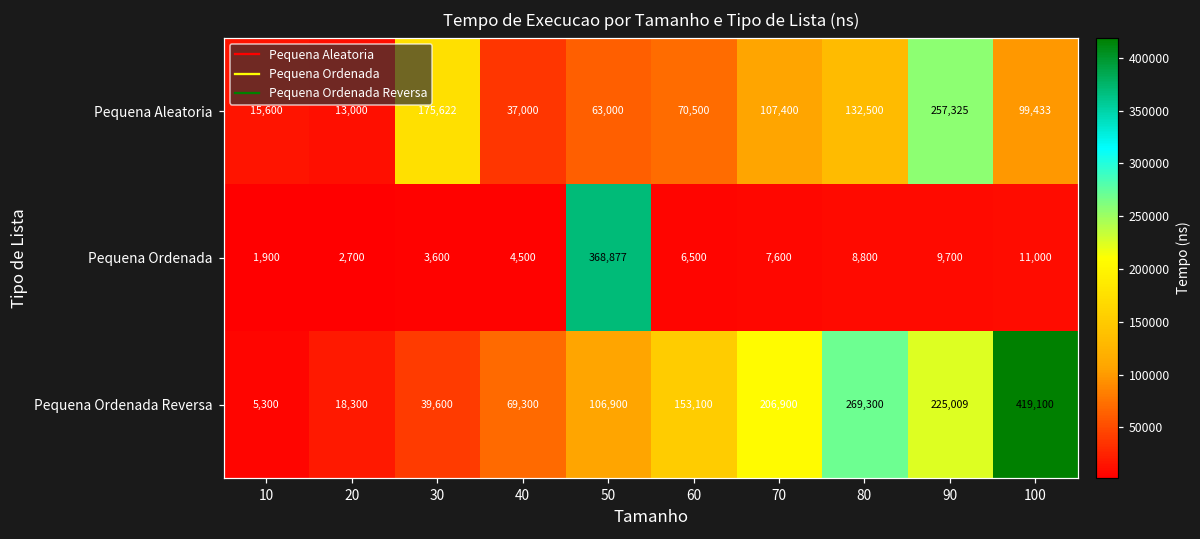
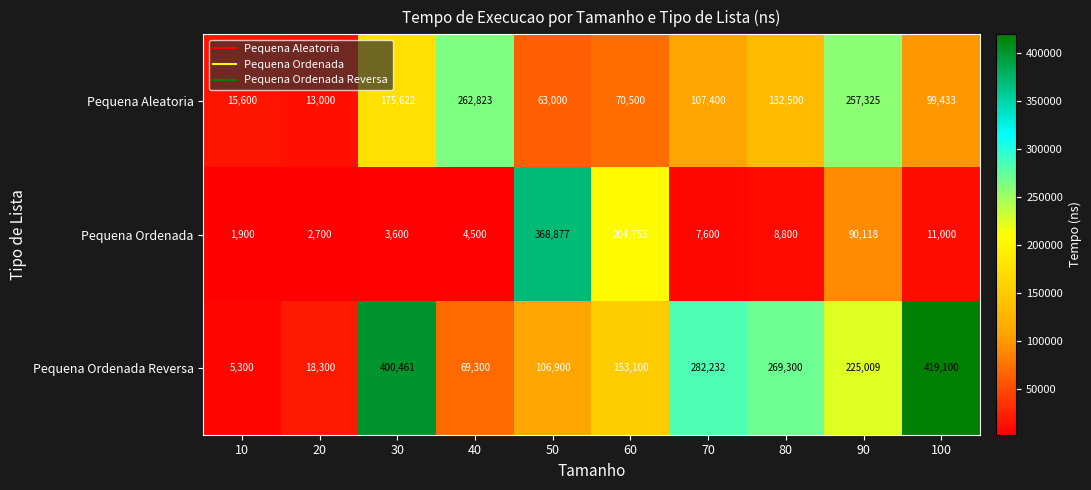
  {
    "Pequena Aleatoria": {
      "10": "15,600",
      "20": "13,000",
      "30": "175,622",
-     "40": "37,000",
+     "40": "262,823",
      "50": "63,000",
      "60": "70,500",
      "70": "107,400",
      "80": "132,500",
      "90": "257,325",
      "100": "99,433"
    },
    "Pequena Ordenada": {
      "10": "1,900",
      "20": "2,700",
      "30": "3,600",
      "40": "4,500",
      "50": "368,877",
-     "60": "6,500",
+     "60": "204,753",
      "70": "7,600",
      "80": "8,800",
-     "90": "9,700",
+     "90": "90,118",
      "100": "11,000"
    },
    "Pequena Ordenada Reversa": {
      "10": "5,300",
      "20": "18,300",
-     "30": "39,600",
+     "30": "400,461",
      "40": "69,300",
      "50": "106,900",
      "60": "153,100",
-     "70": "206,900",
+     "70": "282,232",
      "80": "269,300",
      "90": "225,009",
      "100": "419,100"
    }
  }
